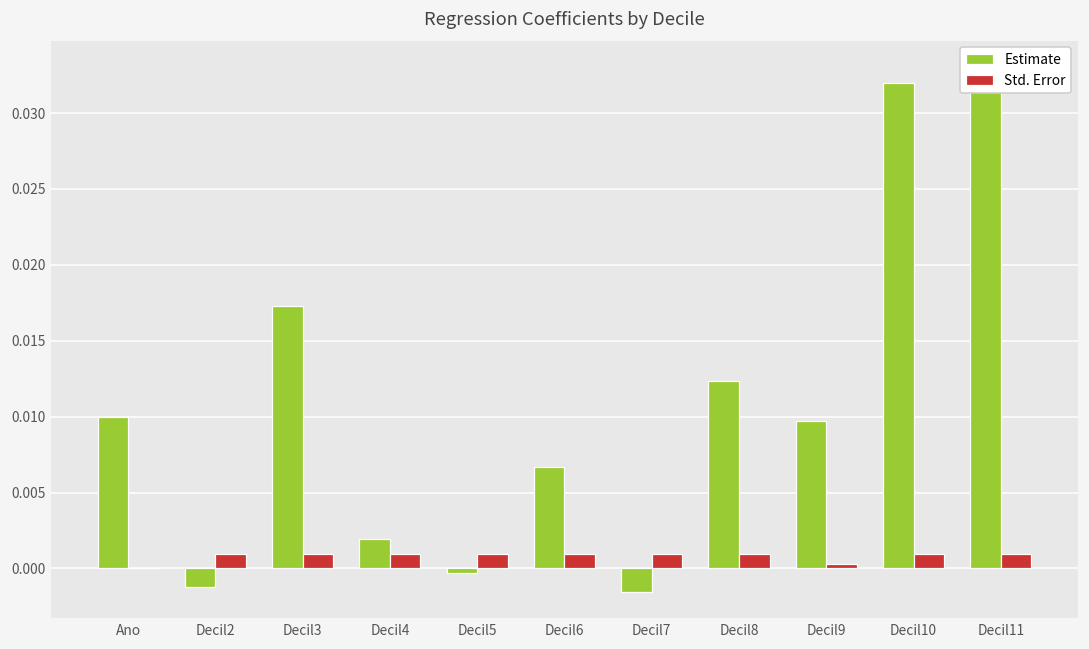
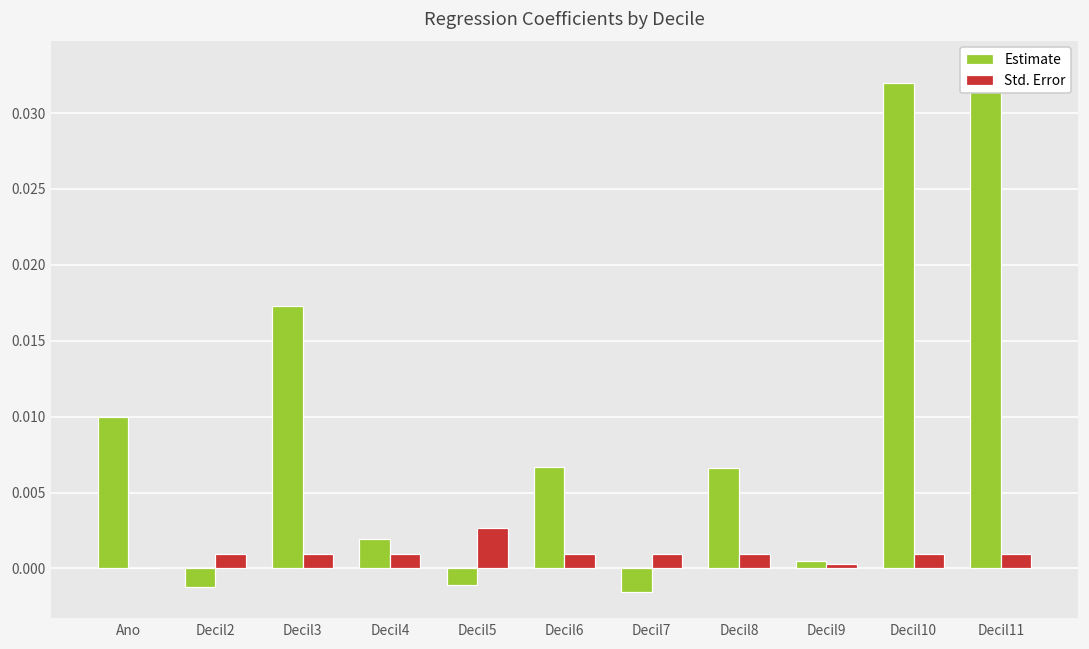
  {
    "Estimate": {
      "Ano": 0.0100,
      "Decil2": -0.0012,
      "Decil3": 0.0173,
      "Decil4": 0.0019,
-     "Decil5": -0.0003,
+     "Decil5": -0.0011,
      "Decil6": 0.0067,
      "Decil7": -0.0016,
-     "Decil8": 0.0123,
-     "Decil9": 0.0097,
+     "Decil8": 0.0066,
+     "Decil9": 0.0005,
      "Decil10": 0.0320
    },
    "Std. Error": {
      "Decil2": 0.0009,
      "Decil3": 0.0009,
      "Decil4": 0.0009,
-     "Decil5": 0.0009,
+     "Decil5": 0.0027,
      "Decil6": 0.0009,
      "Decil7": 0.0009,
      "Decil8": 0.0009,
      "Decil9": 0.0003,
      "Decil10": 0.0009,
      "Decil11": 0.0009
    }
  }
